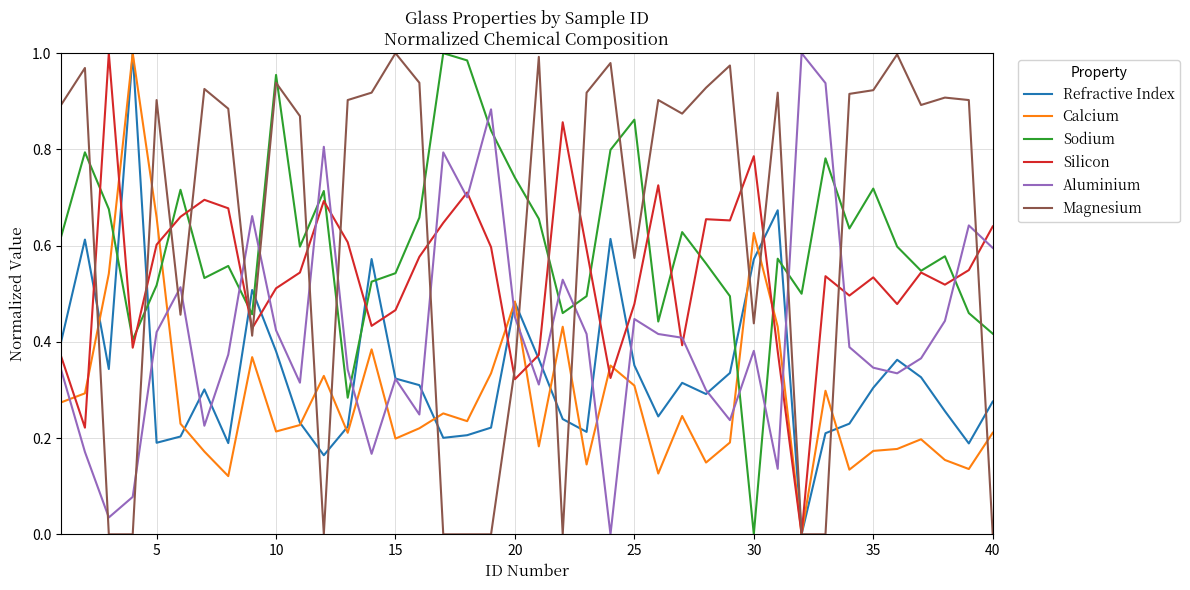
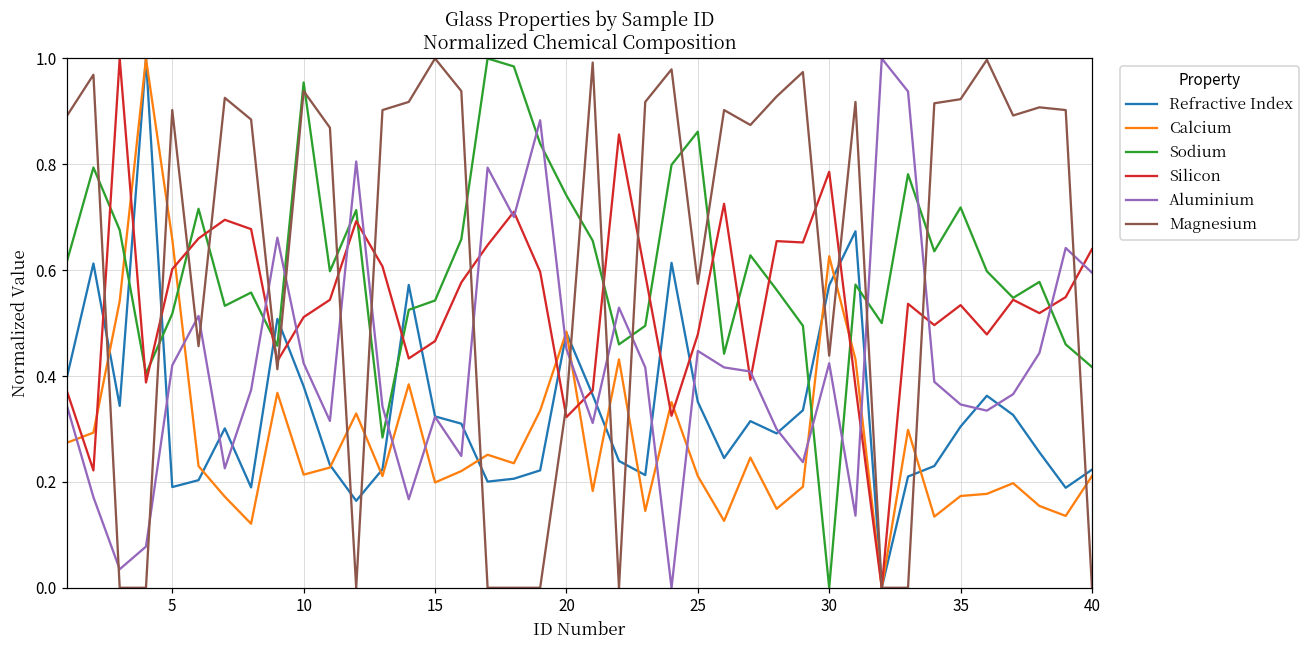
  {
    "Refractive Index": {
      "5": 0.19,
      "10": 0.38,
      "25": 0.35,
      "30": 0.57,
      "35": 0.30,
-     "40": 0.28
+     "40": 0.22
    },
    "Calcium": {
      "5": 0.66,
      "10": 0.21,
      "15": 0.20,
-     "25": 0.31,
+     "25": 0.21,
      "30": 0.63,
      "35": 0.17,
      "40": 0.21
    },
    "Sodium": {
      "5": 0.52,
      "10": 0.95,
      "15": 0.54,
      "20": 0.74,
      "25": 0.86,
      "30": 0.00,
      "35": 0.72,
      "40": 0.42
    },
    "Silicon": {
      "5": 0.60,
      "10": 0.51,
      "15": 0.47,
      "20": 0.32,
      "25": 0.48,
      "30": 0.79,
      "35": 0.53,
      "40": 0.64
    },
    "Aluminium": {
      "5": 0.42,
      "10": 0.42,
      "20": 0.45,
      "25": 0.45,
-     "30": 0.38,
+     "30": 0.42,
      "35": 0.35,
      "40": 0.60
    },
    "Magnesium": {
      "5": 0.90,
      "10": 0.94,
      "15": 1.00,
      "20": 0.35,
      "25": 0.57,
      "30": 0.44,
      "35": 0.92,
      "40": 0.00
    }
  }
